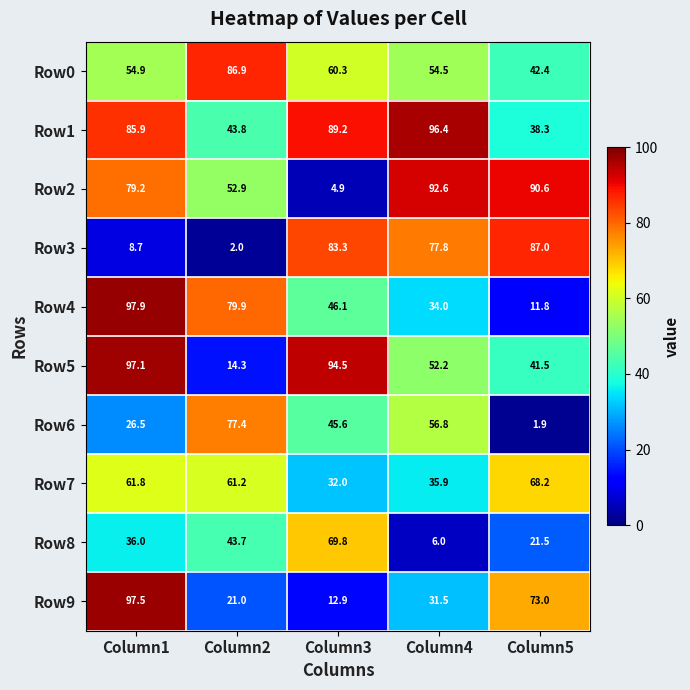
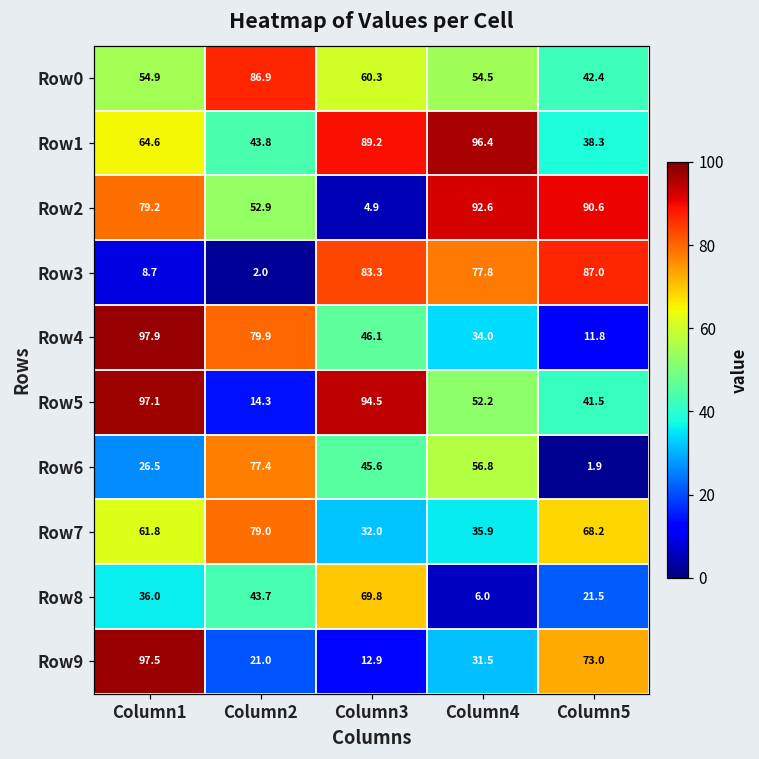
  {
    "Row0": {
      "Column1": 54.9,
      "Column2": 86.9,
      "Column3": 60.3,
      "Column4": 54.5,
      "Column5": 42.4
    },
    "Row1": {
-     "Column1": 85.9,
+     "Column1": 64.6,
      "Column2": 43.8,
      "Column3": 89.2,
      "Column4": 96.4,
      "Column5": 38.3
    },
    "Row2": {
      "Column1": 79.2,
      "Column2": 52.9,
      "Column3": 4.9,
      "Column4": 92.6,
      "Column5": 90.6
    },
    "Row3": {
      "Column1": 8.7,
      "Column2": 2.0,
      "Column3": 83.3,
      "Column4": 77.8,
      "Column5": 87.0
    },
    "Row4": {
      "Column1": 97.9,
      "Column2": 79.9,
      "Column3": 46.1,
      "Column4": 34.0,
      "Column5": 11.8
    },
    "Row5": {
      "Column1": 97.1,
      "Column2": 14.3,
      "Column3": 94.5,
      "Column4": 52.2,
      "Column5": 41.5
    },
    "Row6": {
      "Column1": 26.5,
      "Column2": 77.4,
      "Column3": 45.6,
      "Column4": 56.8,
      "Column5": 1.9
    },
    "Row7": {
      "Column1": 61.8,
-     "Column2": 61.2,
+     "Column2": 79.0,
      "Column3": 32.0,
      "Column4": 35.9,
      "Column5": 68.2
    },
    "Row8": {
      "Column1": 36.0,
      "Column2": 43.7,
      "Column3": 69.8,
      "Column4": 6.0,
      "Column5": 21.5
    },
    "Row9": {
      "Column1": 97.5,
      "Column2": 21.0,
      "Column3": 12.9,
      "Column4": 31.5,
      "Column5": 73.0
    }
  }
